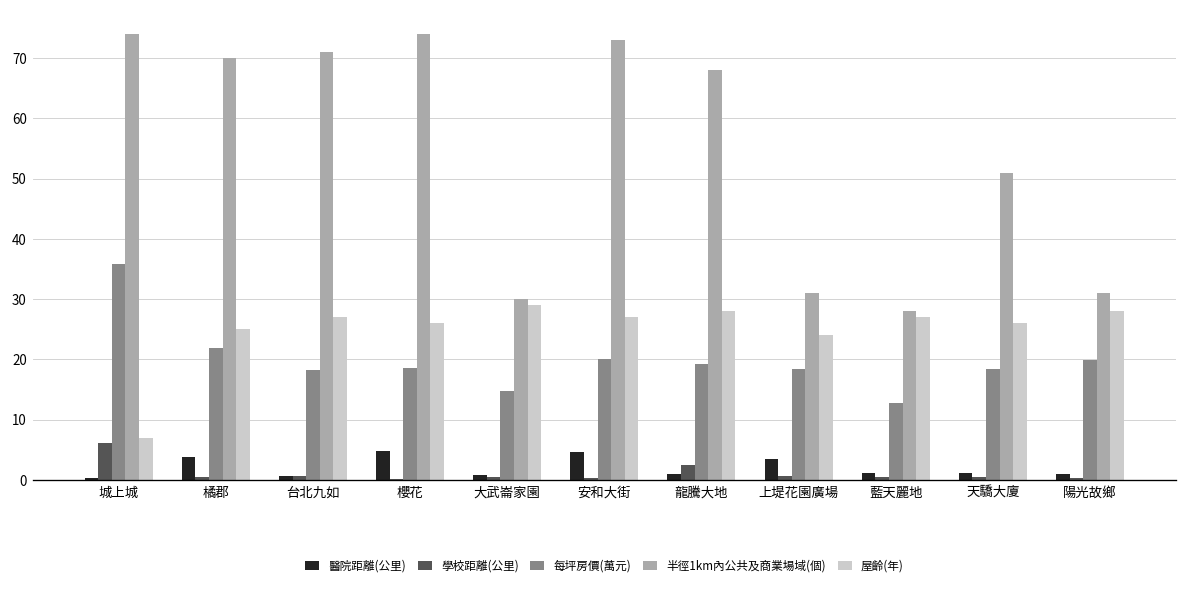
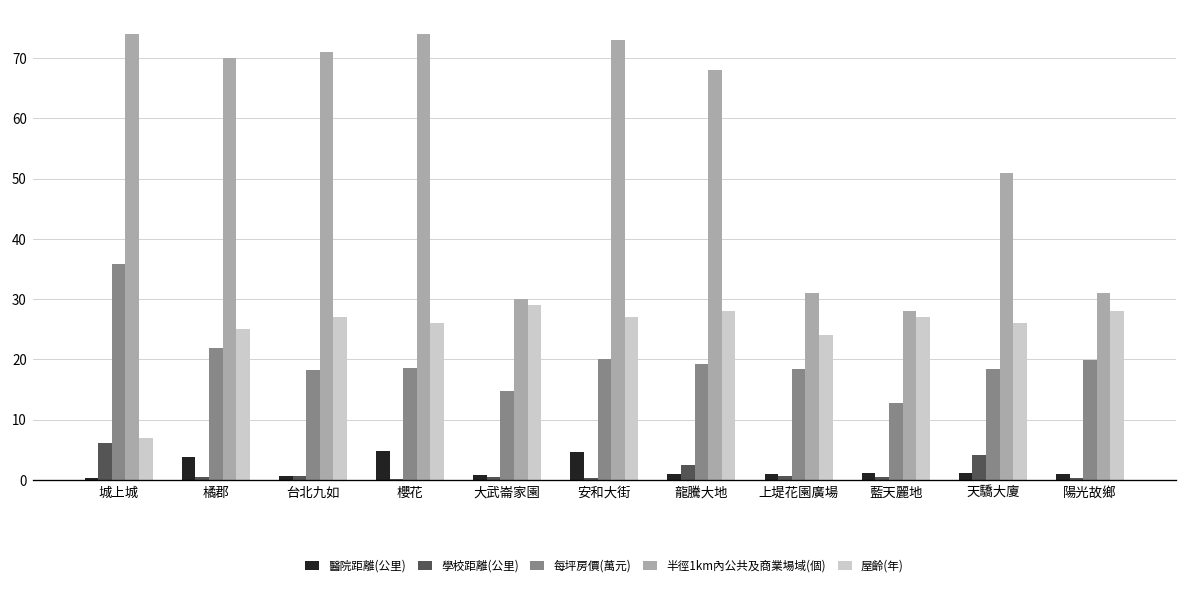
  {
    "醫院距離(公里)": {
      "橘郡": 4,
      "台北九如": 1,
      "櫻花": 5,
      "大武崙家園": 1,
      "安和大街": 5,
      "龍騰大地": 1,
-     "上堤花園廣場": 3,
+     "上堤花園廣場": 1,
      "藍天麗地": 1,
      "天驕大廈": 1,
      "陽光故鄉": 1
    },
    "學校距離(公里)": {
      "城上城": 6,
      "台北九如": 1,
      "龍騰大地": 3,
      "上堤花園廣場": 1,
-     "天驕大廈": 1
+     "天驕大廈": 4
    }
  }
